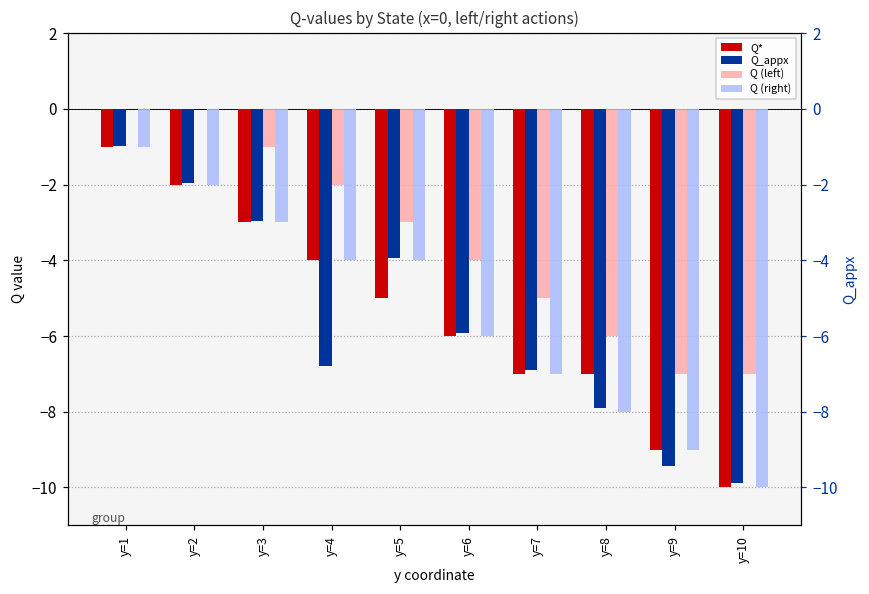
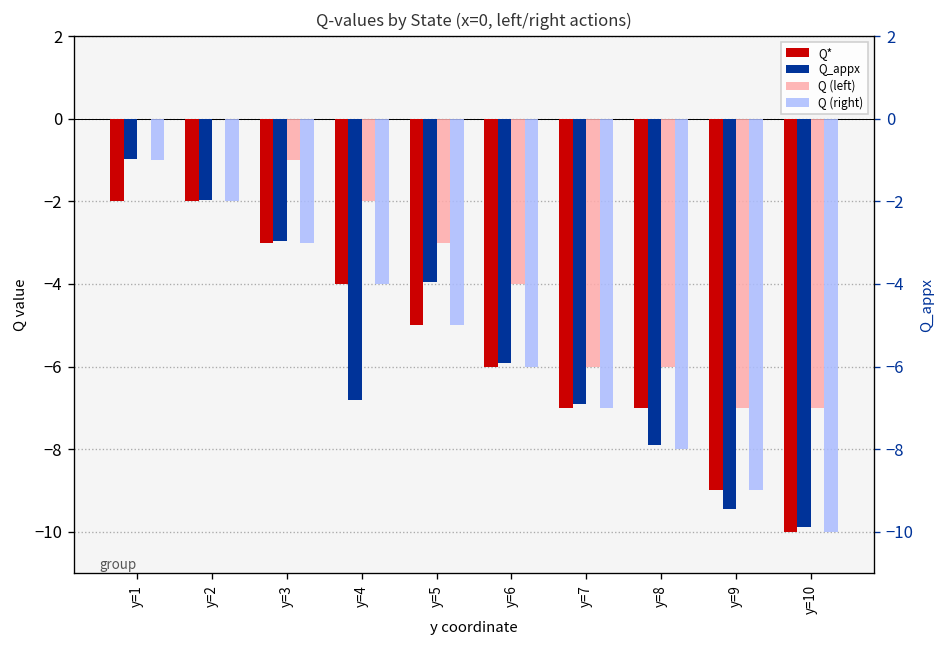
  {
    "Q*": {
-     "y=1": -1,
+     "y=1": -2,
      "y=2": -2,
      "y=3": -3,
      "y=4": -4,
      "y=5": -5,
      "y=6": -6,
      "y=7": -7,
      "y=8": -7,
      "y=9": -9,
      "y=10": -10
    },
    "Q_appx": {
      "y=1": -1,
      "y=2": -2,
      "y=3": -3,
      "y=4": -6.8,
      "y=5": -4,
      "y=6": -5.9,
      "y=7": -6.9,
      "y=8": -7.9,
      "y=9": -9.4,
      "y=10": -9.9
    },
    "Q (left)": {
      "y=1": 0,
      "y=2": 0,
      "y=3": -1,
      "y=4": -2,
      "y=5": -3,
      "y=6": -4,
-     "y=7": -5,
+     "y=7": -6,
      "y=8": -6,
      "y=9": -7,
      "y=10": -7
    },
    "Q (right)": {
      "y=1": -1,
      "y=2": -2,
      "y=3": -3,
      "y=4": -4,
-     "y=5": -4,
+     "y=5": -5,
      "y=6": -6,
      "y=7": -7,
      "y=8": -8,
      "y=9": -9,
      "y=10": -10
    }
  }
